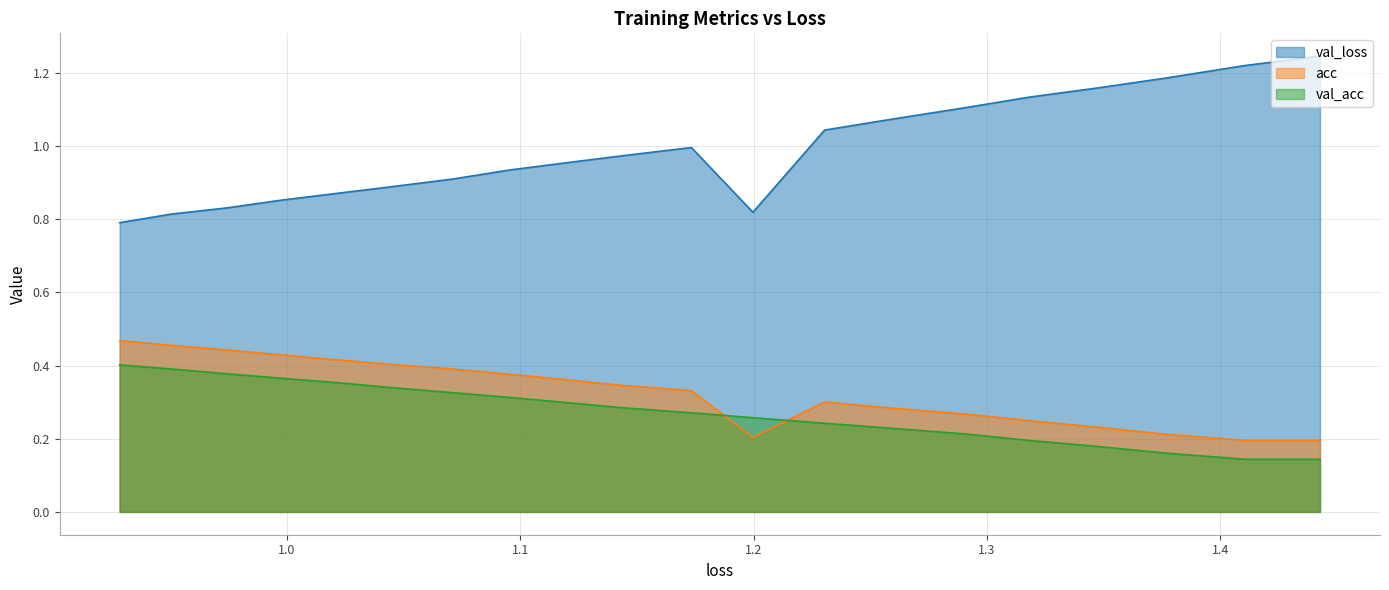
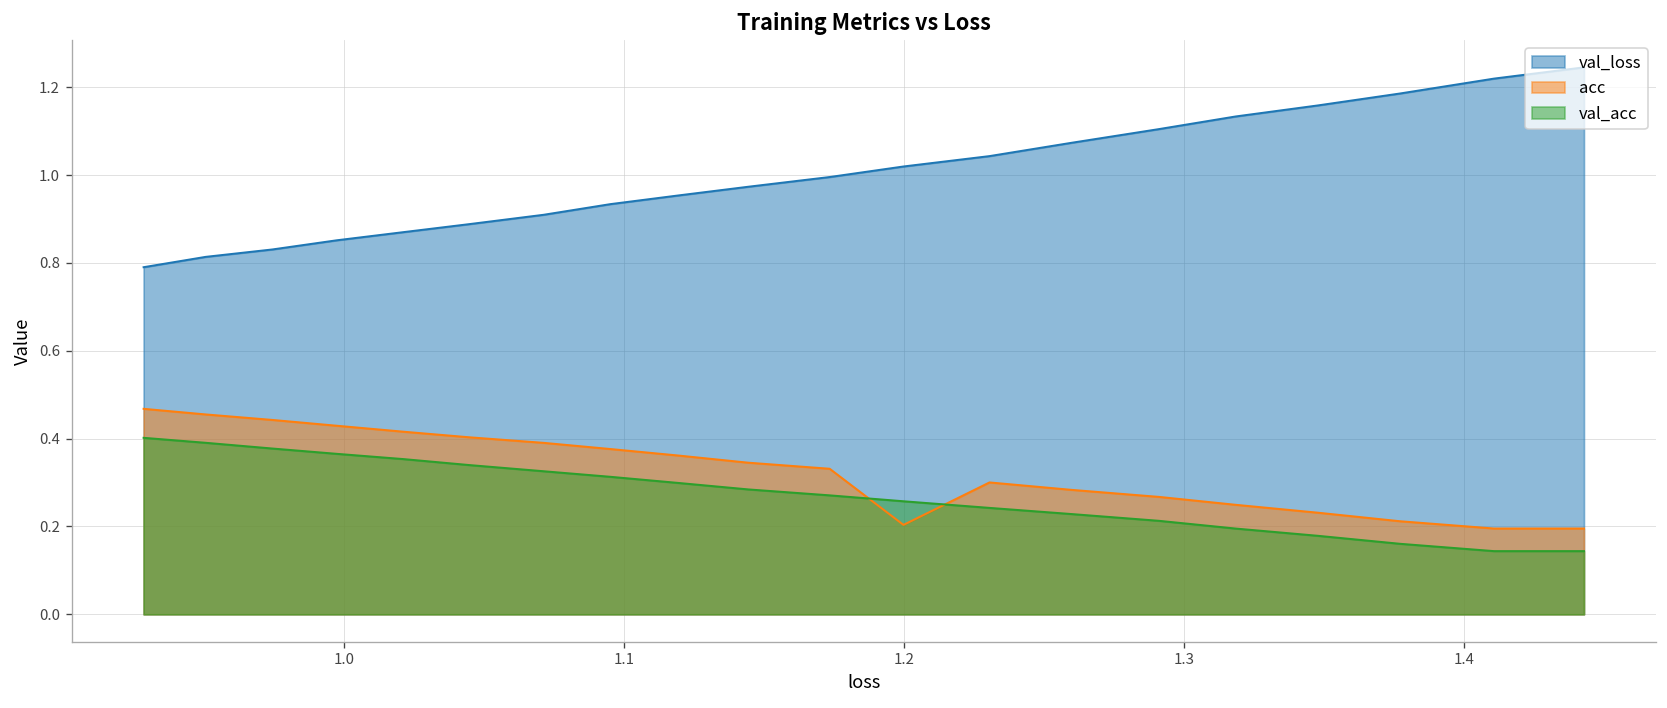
  {
    "val_loss": {
-     "1.2": 0.82
+     "1.2": 1.02
    },
    "acc": {
      "1.2": 0.20
    },
    "val_acc": {
      "1.2": 0.26
    }
  }
